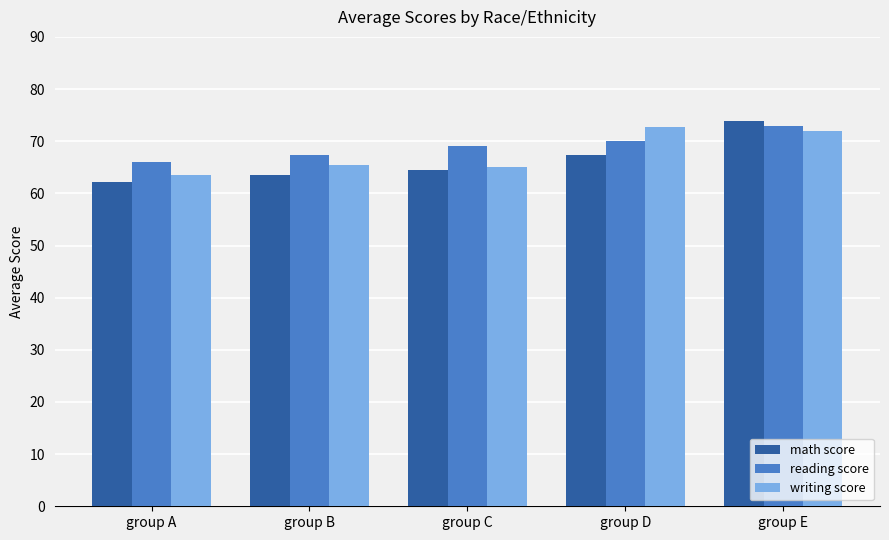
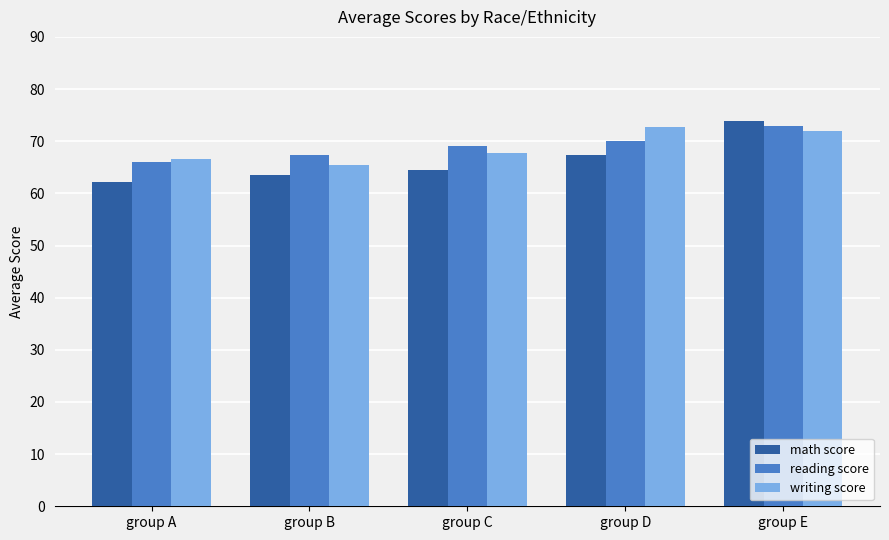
  {
    "writing score": {
-     "group A": 64,
+     "group A": 67,
      "group B": 65,
-     "group C": 65,
+     "group C": 68,
      "group D": 73,
      "group E": 72
    }
  }
